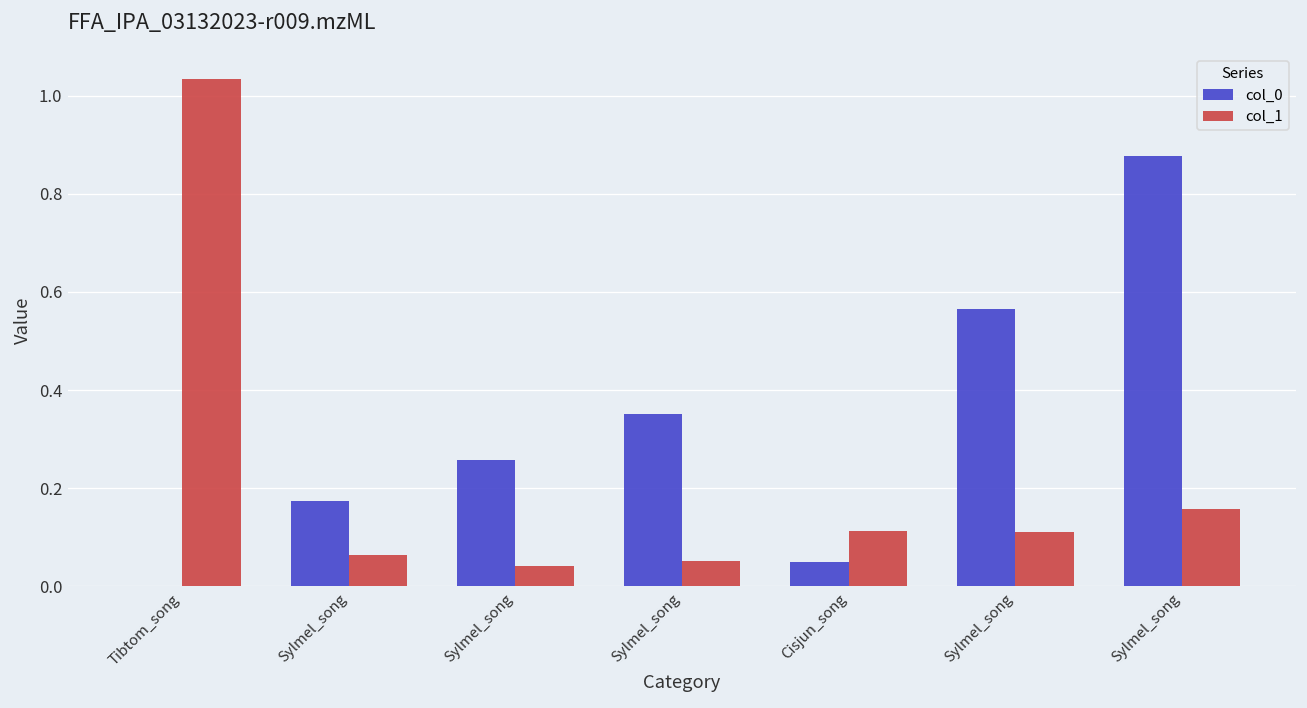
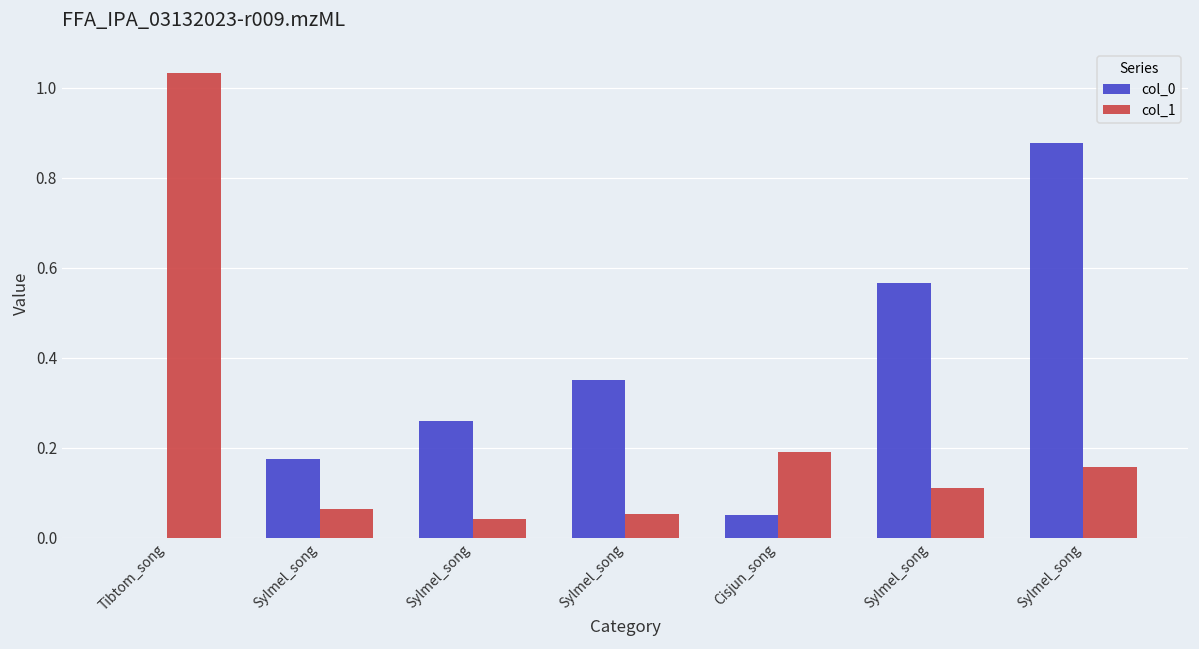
  {
    "col_0": {
      "Tibtom_song": 0.00,
      "Cisjun_song": 0.05
    },
    "col_1": {
      "Tibtom_song": 1.03,
-     "Cisjun_song": 0.11
+     "Cisjun_song": 0.19
    }
  }
